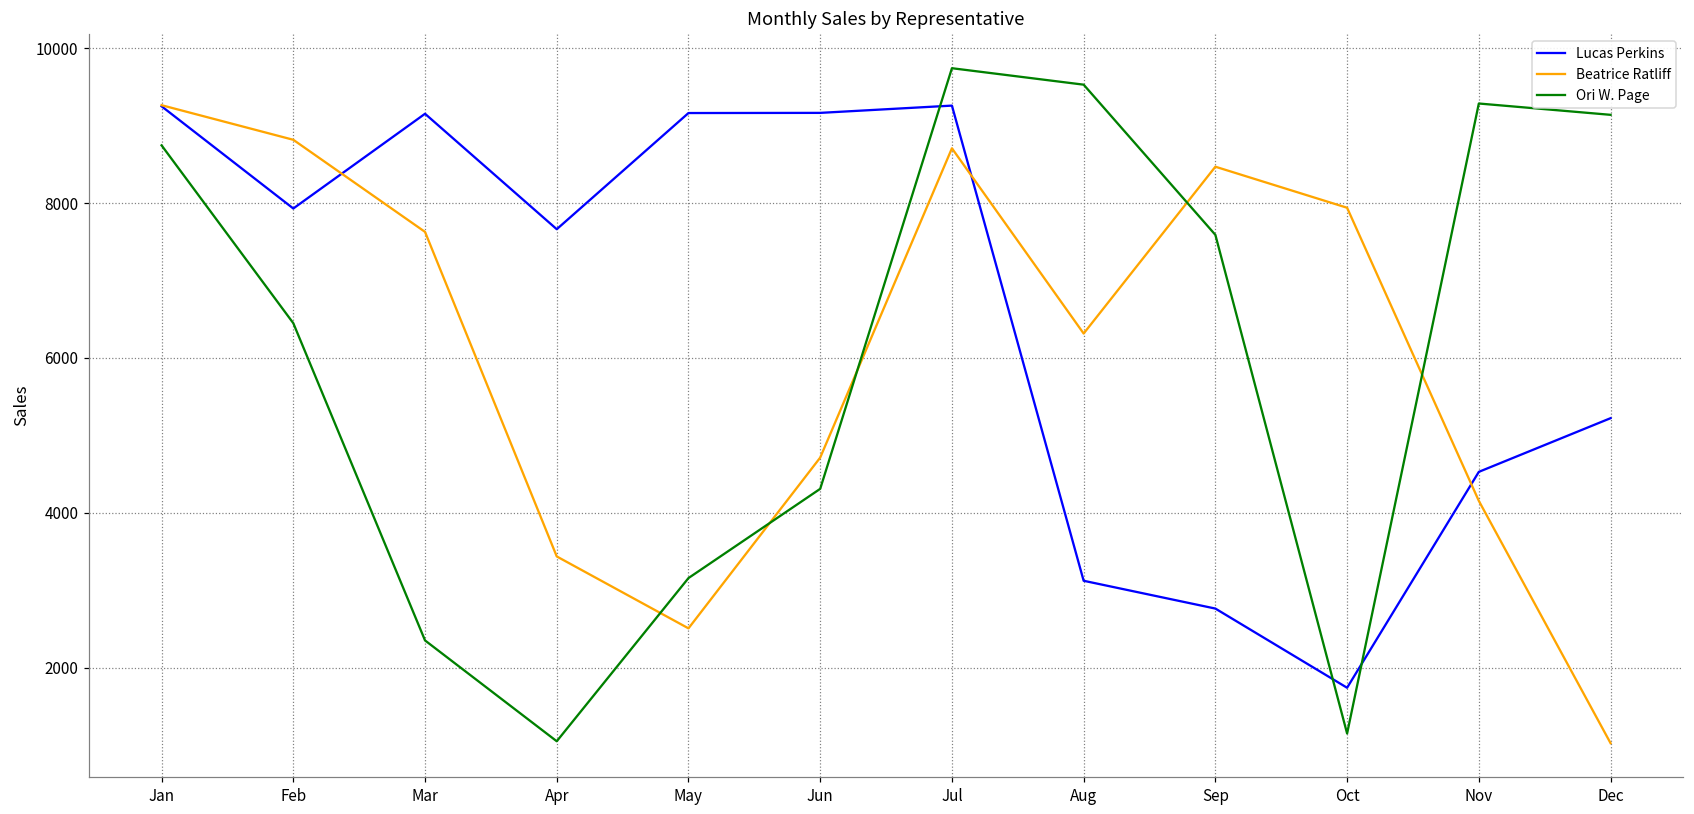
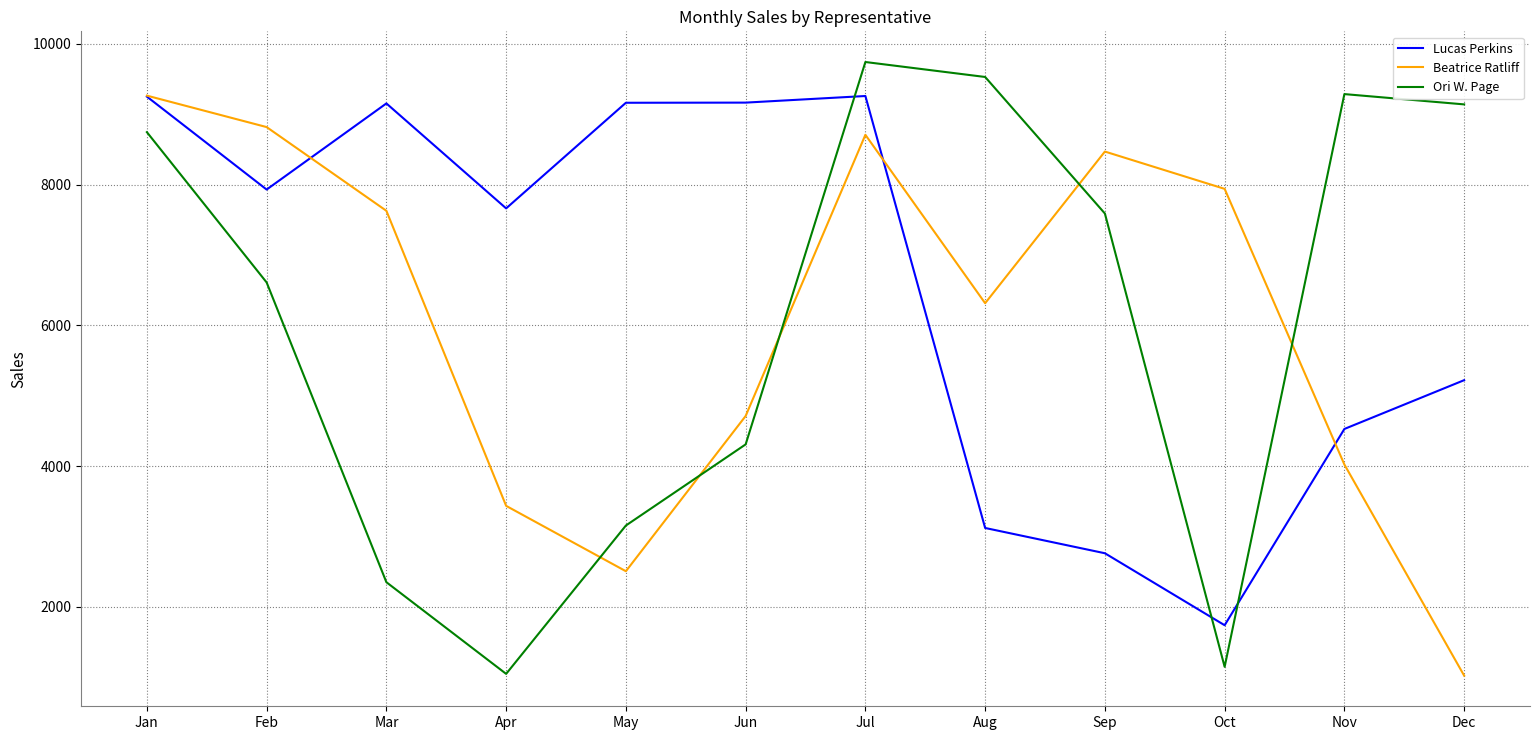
  {
    "Lucas Perkins": {
      "Feb": 7900,
      "Mar": 9200,
      "Apr": 7700,
      "May": 9200,
      "Jun": 9200,
      "Jul": 9300,
      "Aug": 3100,
      "Sep": 2800,
      "Oct": 1700,
      "Nov": 4500,
      "Dec": 5200
    },
    "Beatrice Ratliff": {
      "Feb": 8800,
      "Mar": 7600,
      "Apr": 3400,
      "May": 2500,
      "Jun": 4700,
      "Jul": 8700,
      "Aug": 6300,
      "Sep": 8500,
      "Oct": 7900,
-     "Nov": 4200,
+     "Nov": 4000,
      "Dec": 1000
    },
    "Ori W. Page": {
      "Jan": 8700,
-     "Feb": 6400,
+     "Feb": 6600,
      "Mar": 2400,
      "Apr": 1000,
      "May": 3200,
      "Jun": 4300,
      "Jul": 9700,
      "Aug": 9500,
      "Sep": 7600,
      "Oct": 1100,
      "Nov": 9300,
      "Dec": 9100
    }
  }
